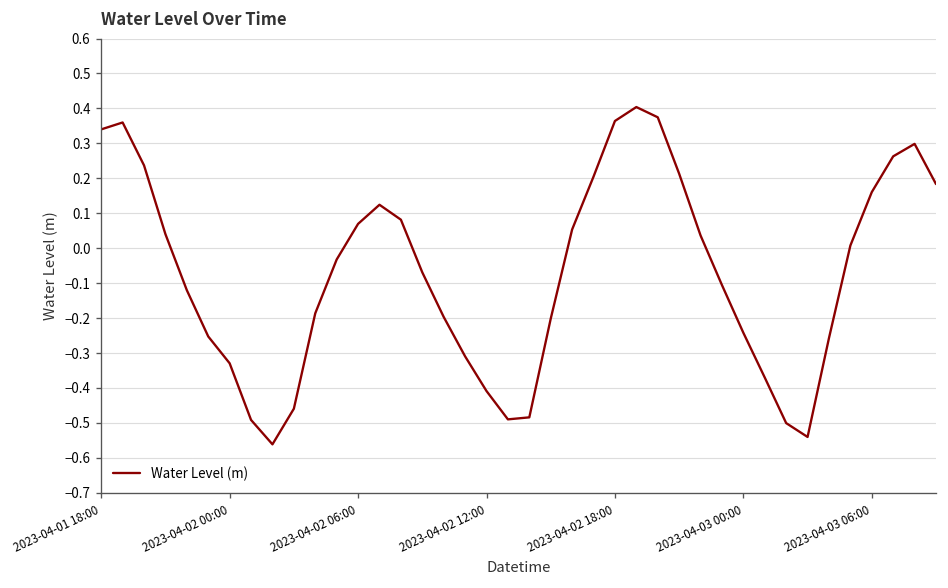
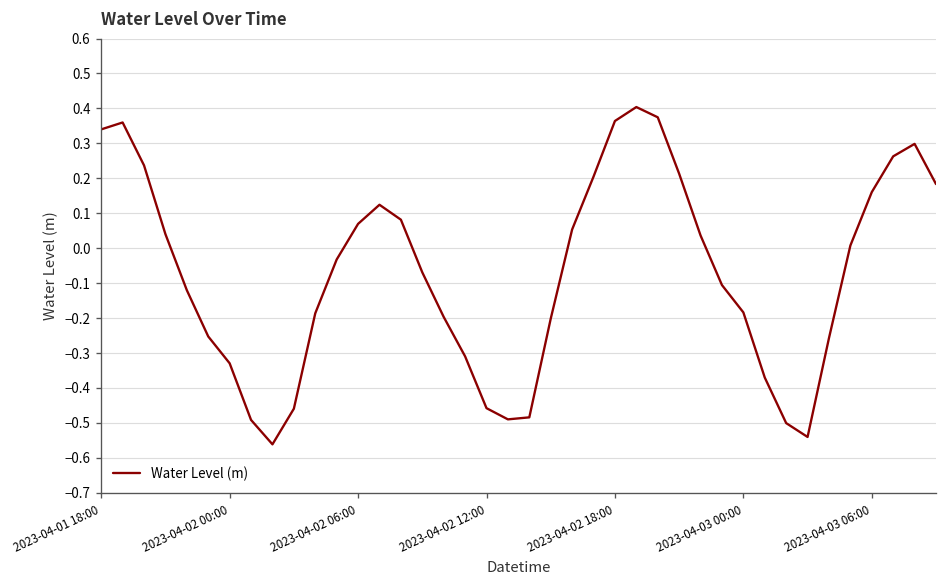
  {
    "2023-04-01 18:00": 0.34,
    "2023-04-02 00:00": -0.33,
    "2023-04-02 06:00": 0.07,
-   "2023-04-02 12:00": -0.41,
+   "2023-04-02 12:00": -0.46,
    "2023-04-02 18:00": 0.36,
-   "2023-04-03 00:00": -0.24,
+   "2023-04-03 00:00": -0.18,
    "2023-04-03 06:00": 0.16
  }
